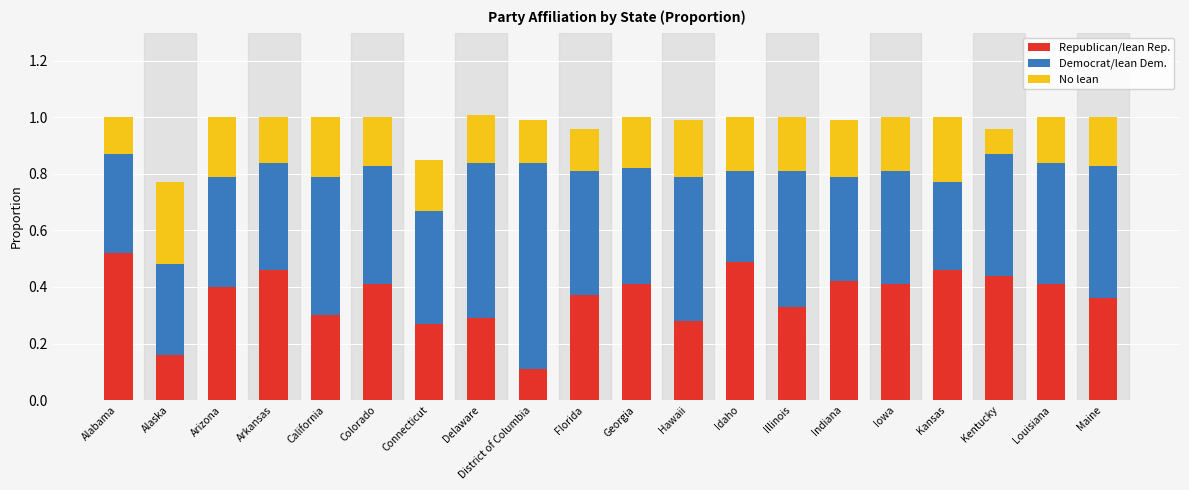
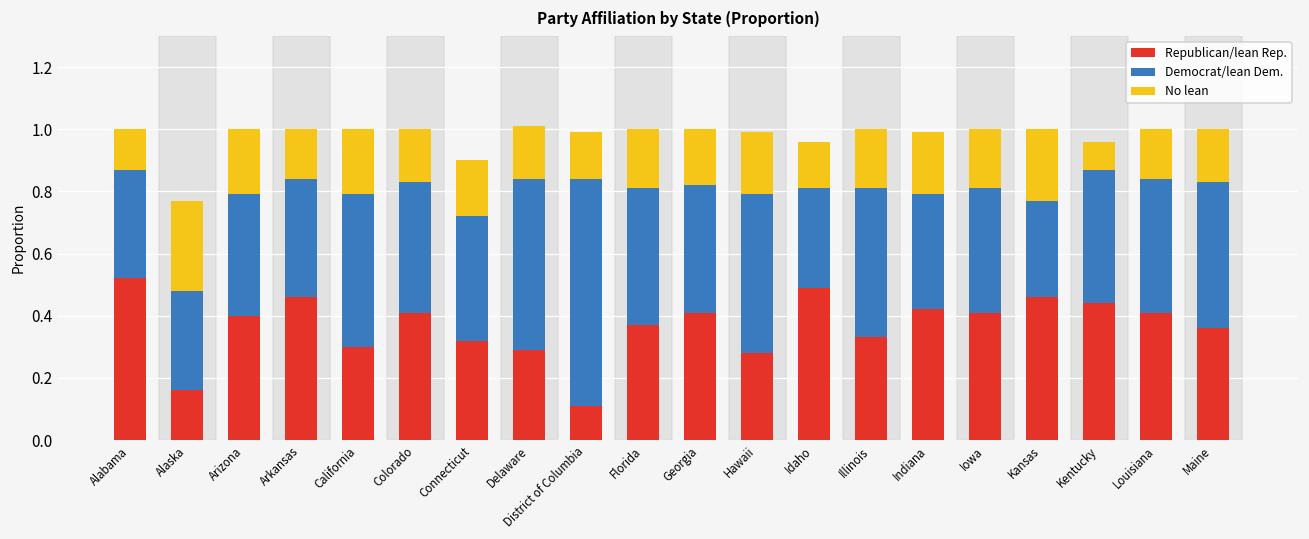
  {
    "Republican/lean Rep.": {
      "Alabama": 0.52,
      "Alaska": 0.16,
      "Arizona": 0.40,
      "Arkansas": 0.46,
      "California": 0.30,
      "Colorado": 0.41,
-     "Connecticut": 0.27,
+     "Connecticut": 0.32,
      "Delaware": 0.29,
      "District of Columbia": 0.11,
      "Florida": 0.37,
      "Georgia": 0.41,
      "Hawaii": 0.28,
      "Idaho": 0.49,
      "Illinois": 0.33,
      "Indiana": 0.42,
      "Iowa": 0.41,
      "Kansas": 0.46,
      "Kentucky": 0.44,
      "Louisiana": 0.41,
      "Maine": 0.36
    },
    "Democrat/lean Dem.": {
      "Alabama": 0.35,
      "Alaska": 0.32,
      "Arizona": 0.39,
      "Arkansas": 0.38,
      "California": 0.49,
      "Colorado": 0.42,
      "Connecticut": 0.40,
      "Delaware": 0.55,
      "District of Columbia": 0.73,
      "Florida": 0.44,
      "Georgia": 0.41,
      "Hawaii": 0.51,
      "Idaho": 0.32,
      "Illinois": 0.48,
      "Indiana": 0.37,
      "Iowa": 0.40,
      "Kansas": 0.31,
      "Kentucky": 0.43,
      "Louisiana": 0.43,
      "Maine": 0.47
    },
    "No lean": {
      "Alabama": 0.13,
      "Alaska": 0.29,
      "Arizona": 0.21,
      "Arkansas": 0.16,
      "California": 0.21,
      "Colorado": 0.17,
      "Connecticut": 0.18,
      "Delaware": 0.17,
      "District of Columbia": 0.15,
-     "Florida": 0.15,
+     "Florida": 0.19,
      "Georgia": 0.18,
      "Hawaii": 0.20,
-     "Idaho": 0.19,
+     "Idaho": 0.15,
      "Illinois": 0.19,
      "Indiana": 0.20,
      "Iowa": 0.19,
      "Kansas": 0.23,
      "Kentucky": 0.09,
      "Louisiana": 0.16,
      "Maine": 0.17
    }
  }
